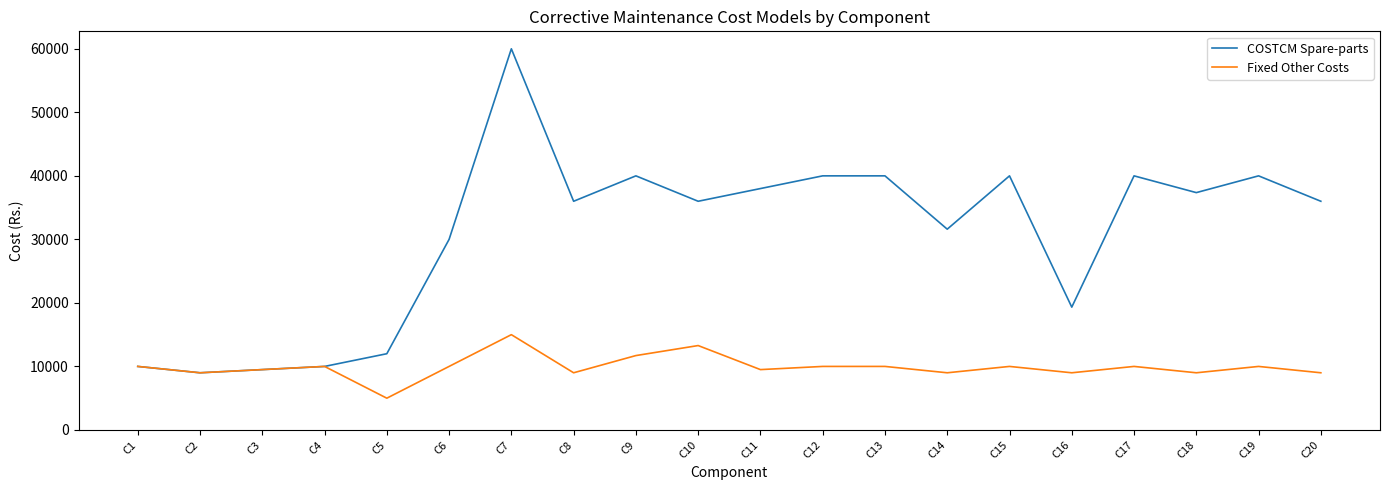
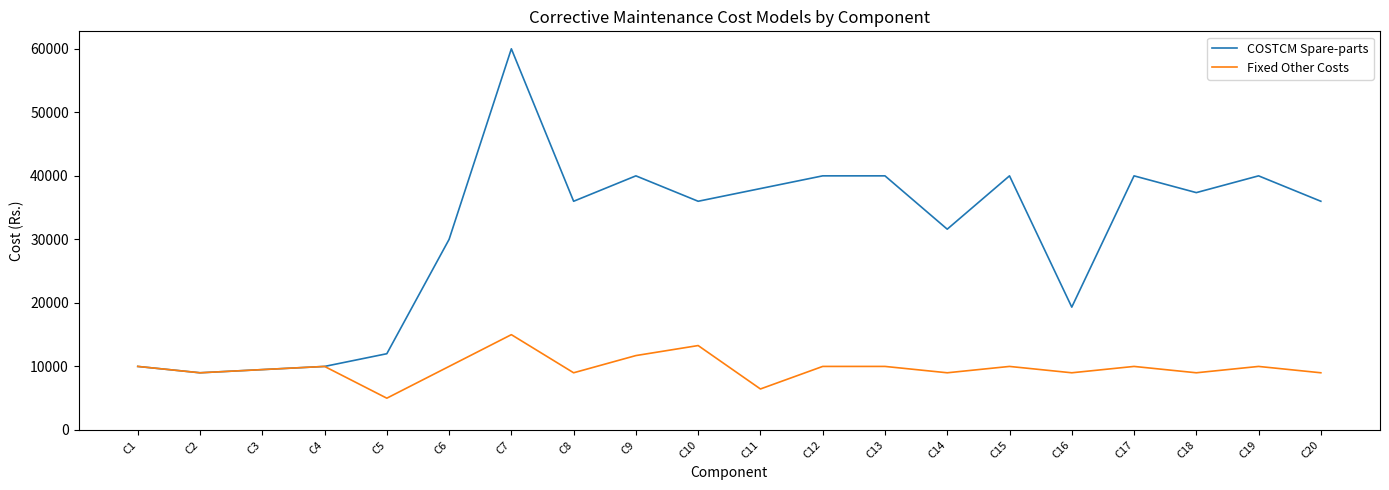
  {
    "COSTCM Spare-parts": {
      "C5": 12000,
      "C6": 30000,
      "C7": 60000,
      "C8": 36000,
      "C9": 40000,
      "C10": 36000,
      "C11": 38000,
      "C12": 40000,
      "C13": 40000,
      "C14": 32000,
      "C15": 40000,
      "C16": 19000,
      "C17": 40000,
      "C18": 37000,
      "C19": 40000,
      "C20": 36000
    },
    "Fixed Other Costs": {
      "C5": 5000,
      "C6": 10000,
      "C7": 15000,
      "C8": 9000,
      "C9": 12000,
      "C10": 13000,
-     "C11": 10000,
+     "C11": 6000,
      "C12": 10000,
      "C13": 10000,
      "C14": 9000,
      "C15": 10000,
      "C16": 9000,
      "C17": 10000,
      "C18": 9000,
      "C19": 10000,
      "C20": 9000
    }
  }
